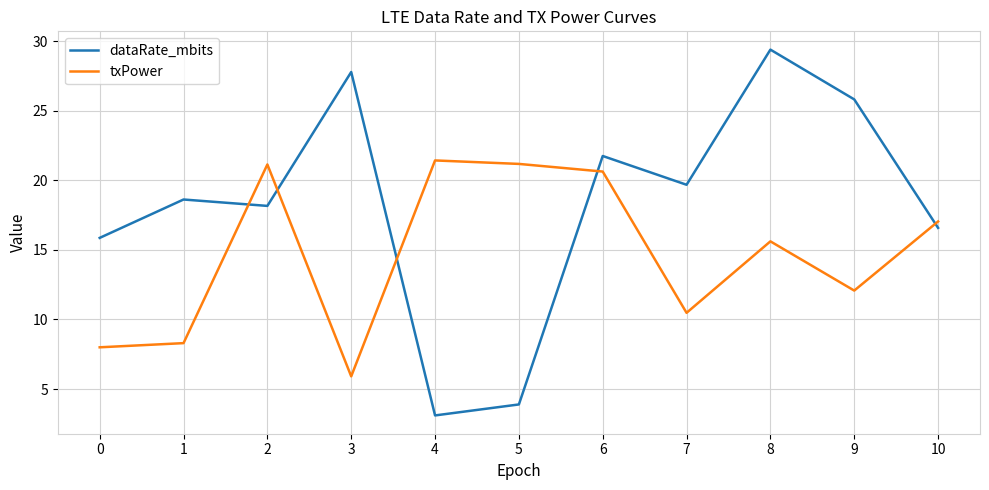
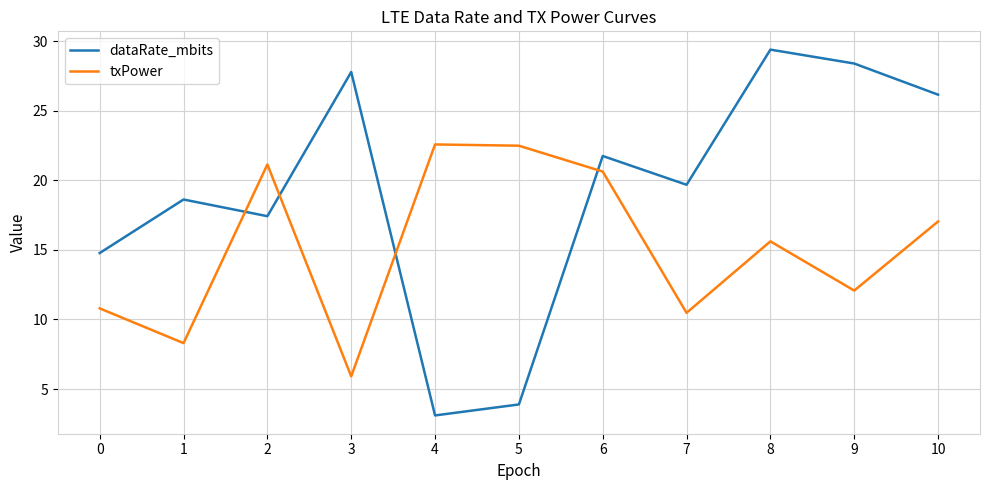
  {
    "dataRate_mbits": {
-     "0": 15.9,
+     "0": 14.8,
      "1": 18.6,
-     "2": 18.2,
+     "2": 17.4,
      "3": 27.8,
      "4": 3.1,
      "5": 3.9,
      "6": 21.8,
      "7": 19.7,
      "8": 29.4,
-     "9": 25.8,
-     "10": 16.6
+     "9": 28.4,
+     "10": 26.2
    },
    "txPower": {
-     "0": 8.0,
+     "0": 10.8,
      "1": 8.3,
      "2": 21.2,
      "3": 5.9,
-     "4": 21.4,
-     "5": 21.2,
+     "4": 22.6,
+     "5": 22.5,
      "6": 20.6,
      "7": 10.5,
      "8": 15.6,
      "9": 12.1,
      "10": 17.1
    }
  }
